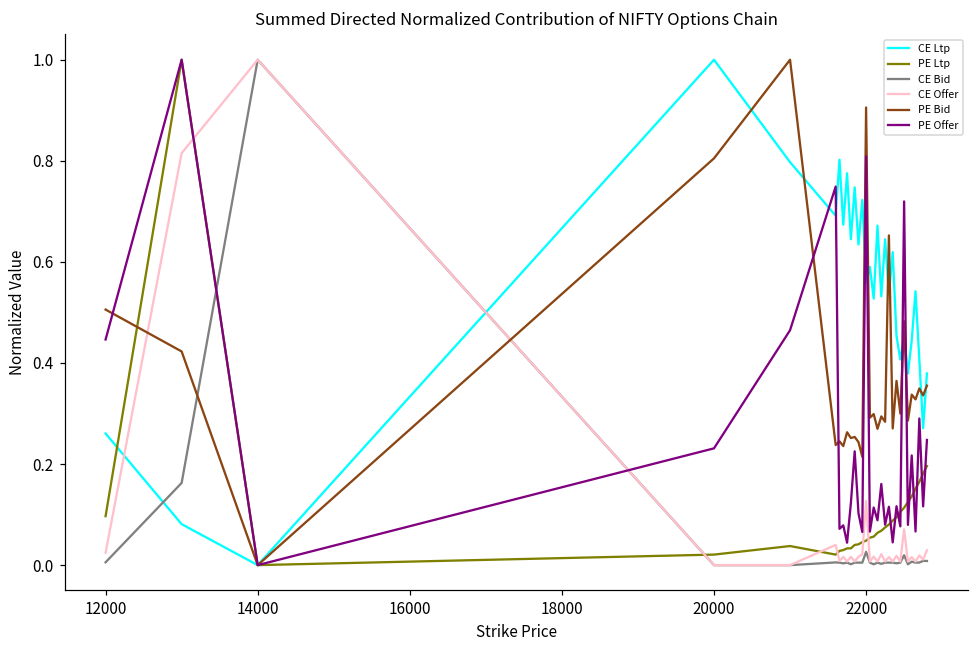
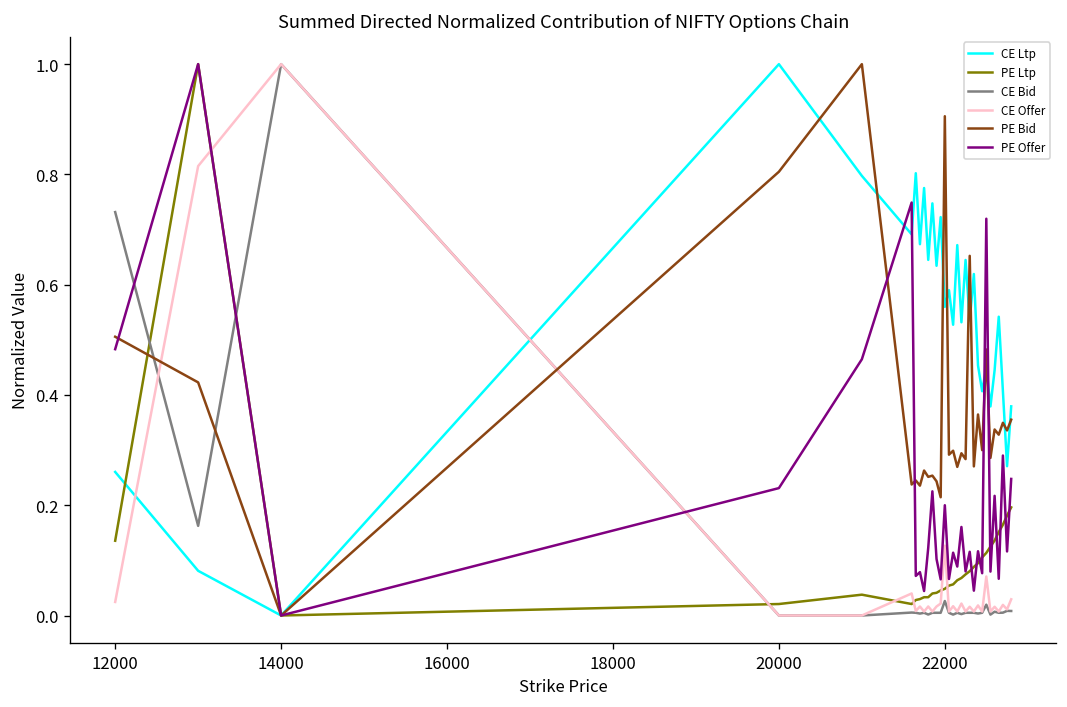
  {
    "CE Ltp": {
      "12000": 0.26,
      "20000": 1.00,
      "22000": 0.56
    },
    "PE Ltp": {
-     "12000": 0.10,
+     "12000": 0.14,
      "20000": 0.02,
      "22000": 0.05
    },
    "CE Bid": {
-     "12000": 0.01,
+     "12000": 0.73,
      "22000": 0.03
    },
    "CE Offer": {
      "12000": 0.02,
      "22000": 0.13
    },
    "PE Bid": {
      "12000": 0.51,
      "20000": 0.80,
      "22000": 0.91
    },
    "PE Offer": {
-     "12000": 0.45,
+     "12000": 0.48,
      "20000": 0.23,
-     "22000": 0.81
+     "22000": 0.20
    }
  }
